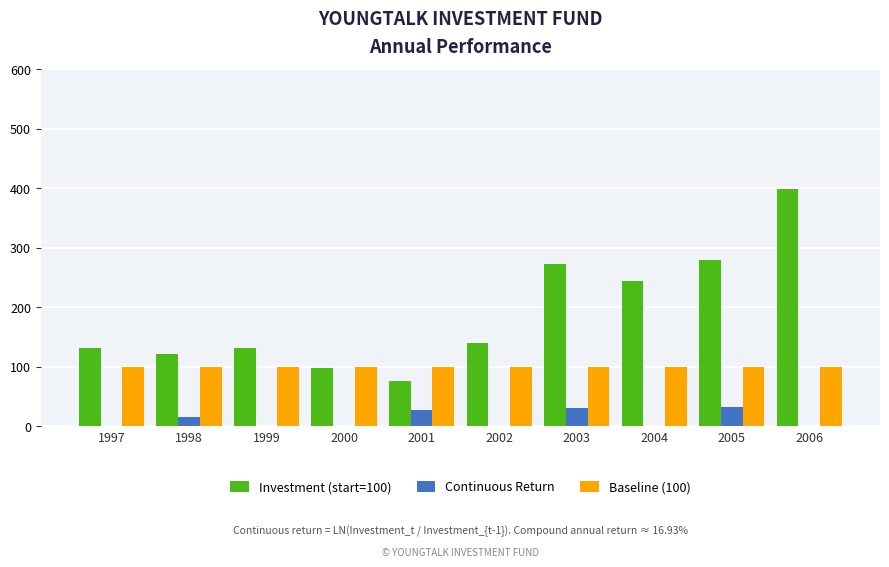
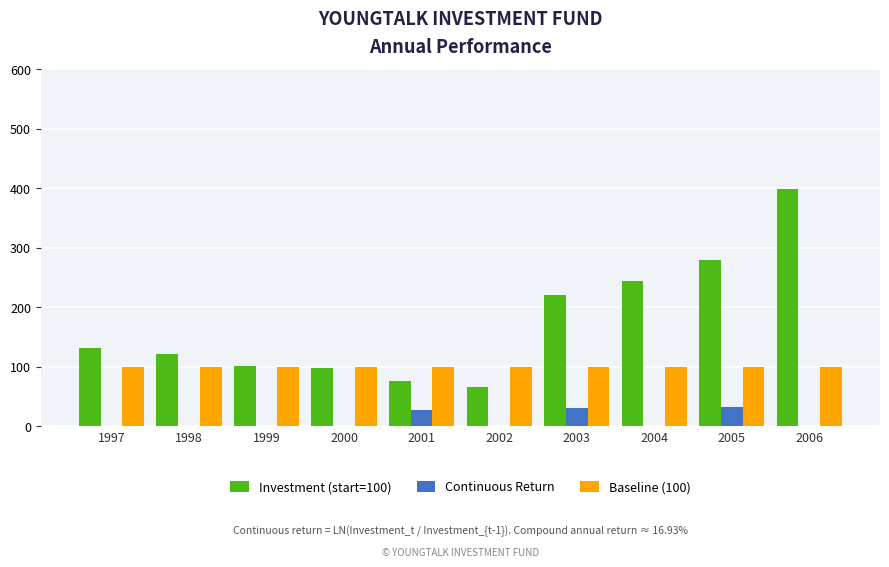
  {
    "Investment (start=100)": {
      "1997": 130,
      "1998": 120,
-     "1999": 130,
+     "1999": 100,
      "2000": 100,
      "2001": 80,
-     "2002": 140,
-     "2003": 270,
+     "2002": 70,
+     "2003": 220,
      "2004": 240,
      "2005": 280,
      "2006": 400
    },
    "Continuous Return": {
-     "1998": 20,
+     "1998": 0,
      "2001": 30,
      "2003": 30,
      "2005": 30
    },
    "Baseline (100)": {
      "1997": 100,
      "1998": 100,
      "1999": 100,
      "2000": 100,
      "2001": 100,
      "2002": 100,
      "2003": 100,
      "2004": 100,
      "2005": 100,
      "2006": 100
    }
  }
